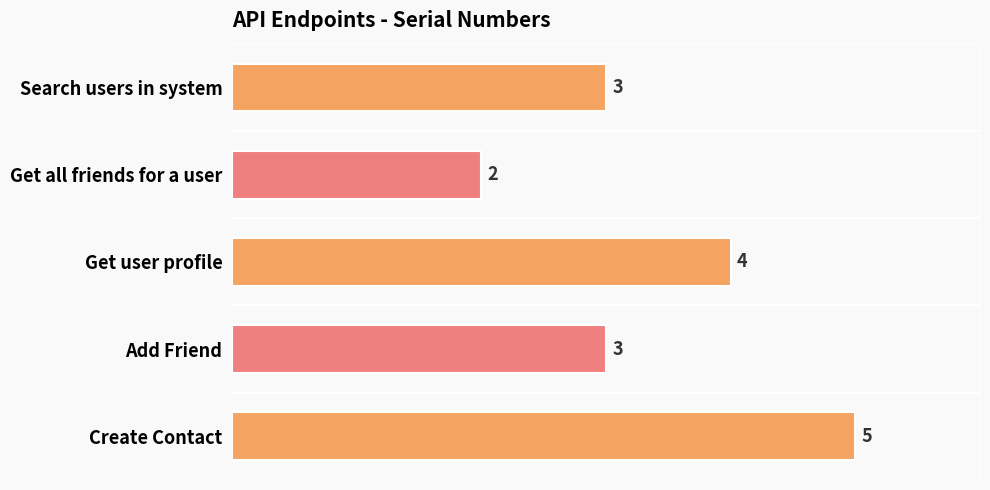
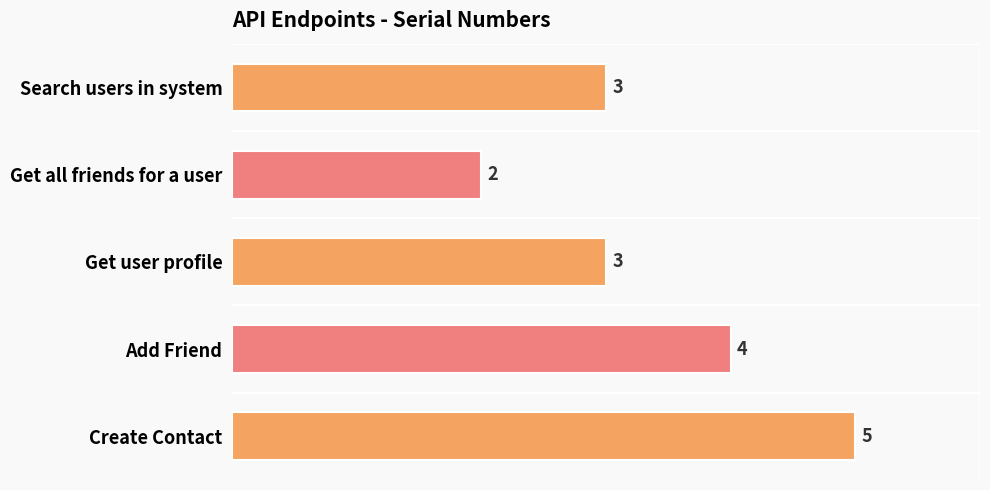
  {
    "Search users in system": 3,
    "Get all friends for a user": 2,
-   "Get user profile": 4,
-   "Add Friend": 3,
+   "Get user profile": 3,
+   "Add Friend": 4,
    "Create Contact": 5
  }
